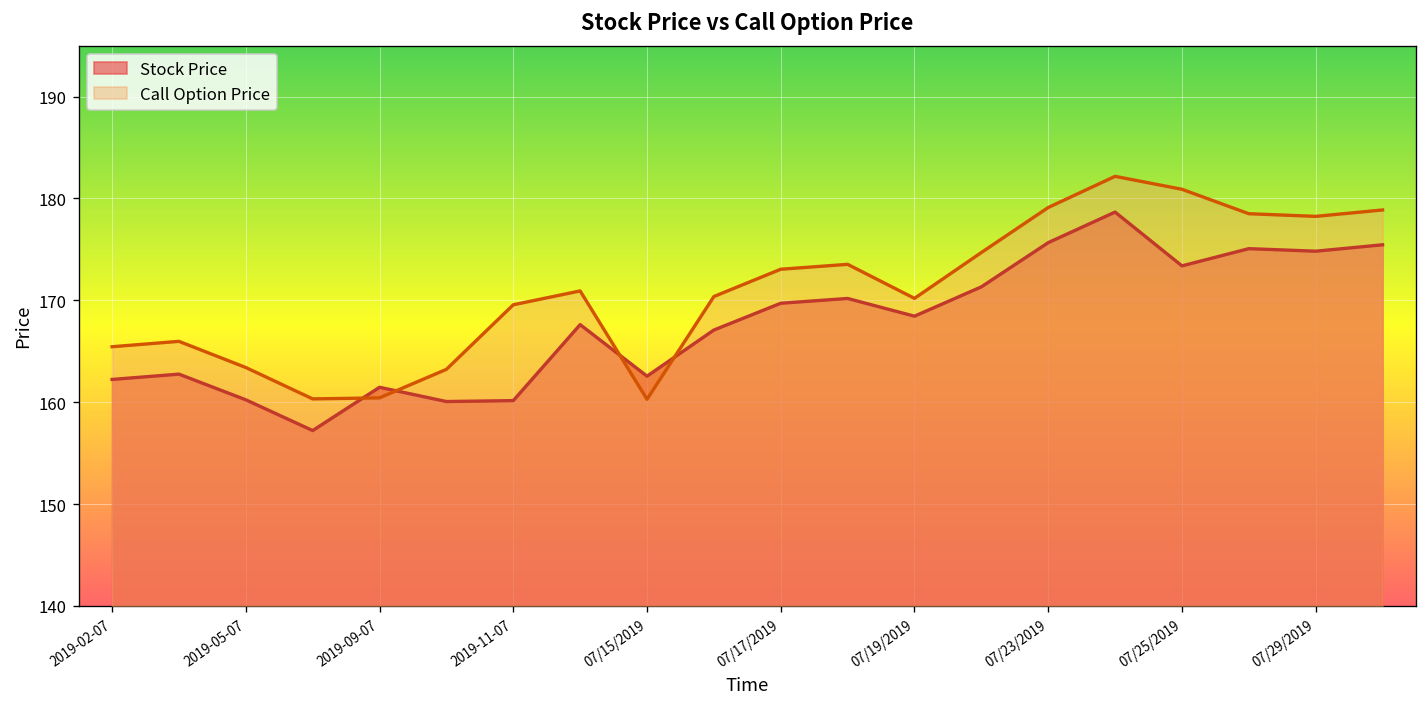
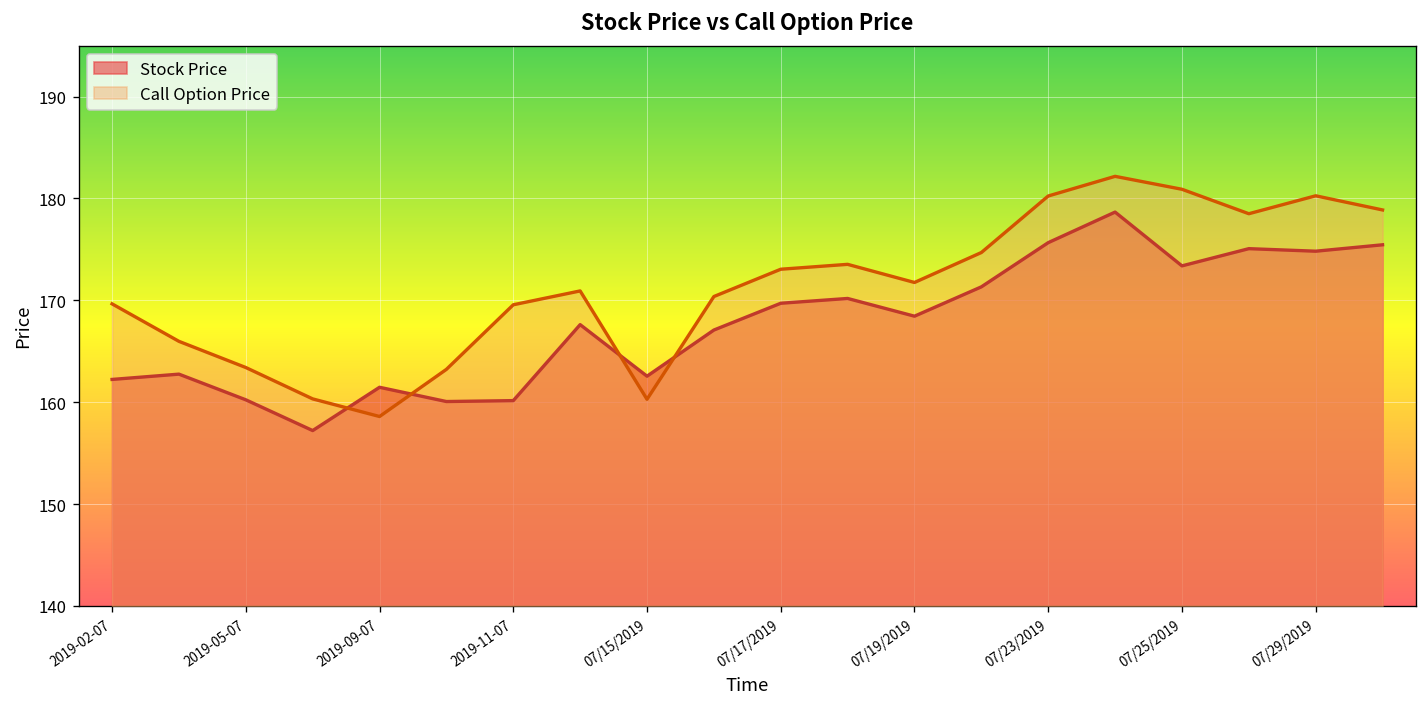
  {
    "Stock Price": {
      "2019-02-07": 162,
      "2019-05-07": 160,
      "2019-09-07": 161,
      "2019-11-07": 160,
      "07/15/2019": 163,
      "07/17/2019": 170,
      "07/19/2019": 168,
      "07/23/2019": 176,
      "07/25/2019": 173,
      "07/29/2019": 175
    },
    "Call Option Price": {
-     "2019-02-07": 165,
+     "2019-02-07": 170,
      "2019-05-07": 163,
-     "2019-09-07": 160,
+     "2019-09-07": 159,
      "2019-11-07": 170,
      "07/15/2019": 160,
      "07/17/2019": 173,
-     "07/19/2019": 170,
-     "07/23/2019": 179,
+     "07/19/2019": 172,
+     "07/23/2019": 180,
      "07/25/2019": 181,
-     "07/29/2019": 178
+     "07/29/2019": 180
    }
  }
